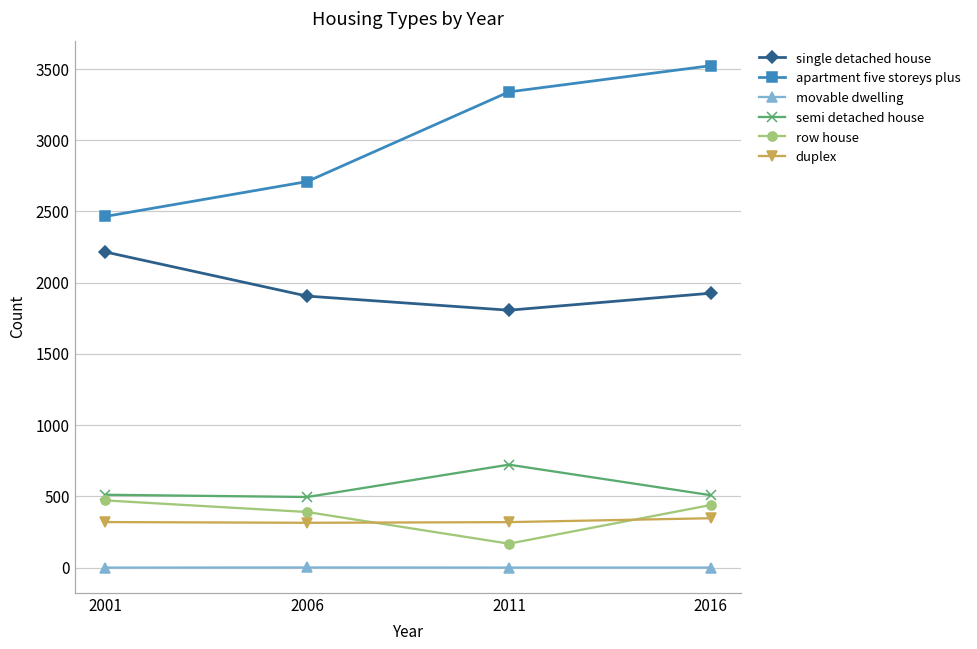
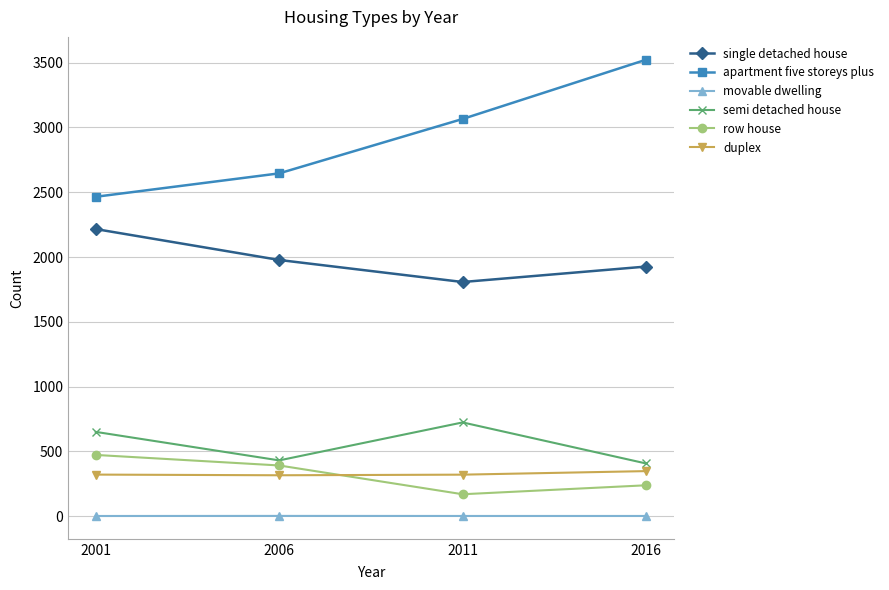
  {
    "single detached house": {
      "2001": 2220,
-     "2006": 1910,
+     "2006": 1980,
      "2011": 1810,
      "2016": 1930
    },
    "apartment five storeys plus": {
      "2001": 2470,
-     "2006": 2710,
-     "2011": 3340,
+     "2006": 2650,
+     "2011": 3070,
      "2016": 3520
    },
    "movable dwelling": {
      "2001": 0,
      "2006": 0,
      "2011": 0,
      "2016": 0
    },
    "semi detached house": {
-     "2001": 510,
-     "2006": 500,
+     "2001": 650,
+     "2006": 430,
      "2011": 720,
-     "2016": 510
+     "2016": 410
    },
    "row house": {
      "2001": 470,
      "2006": 390,
      "2011": 170,
-     "2016": 440
+     "2016": 240
    },
    "duplex": {
      "2001": 320,
      "2006": 310,
      "2011": 320,
      "2016": 350
    }
  }
